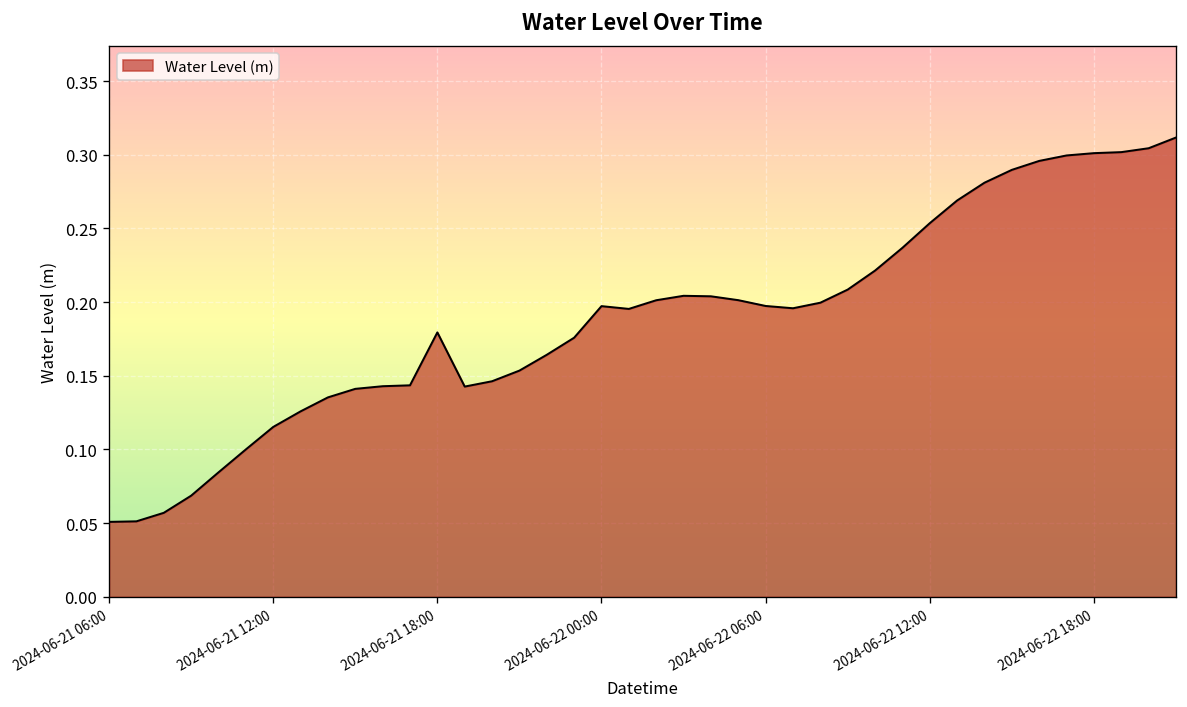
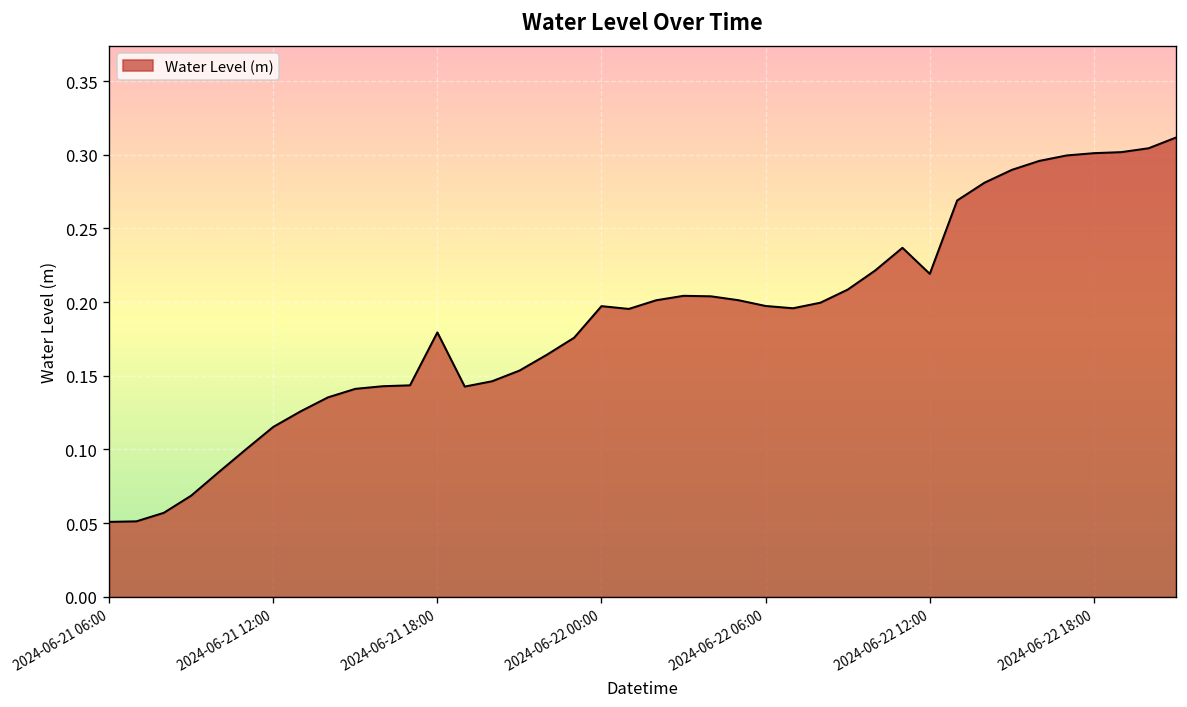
  {
    "2024-06-21 06:00": 0.051,
    "2024-06-21 12:00": 0.115,
    "2024-06-21 18:00": 0.179,
    "2024-06-22 00:00": 0.197,
    "2024-06-22 06:00": 0.197,
-   "2024-06-22 12:00": 0.254,
+   "2024-06-22 12:00": 0.219,
    "2024-06-22 18:00": 0.301
  }
